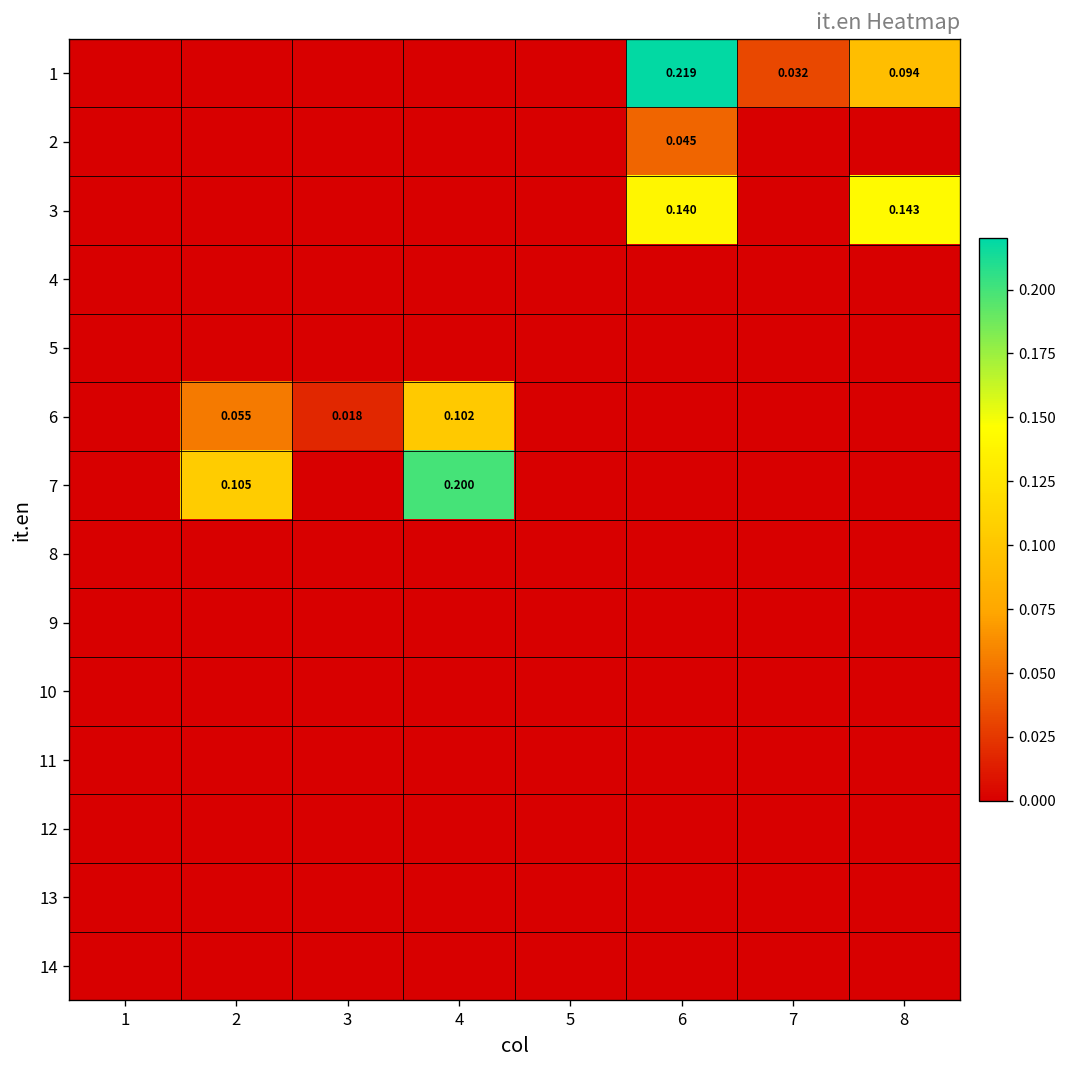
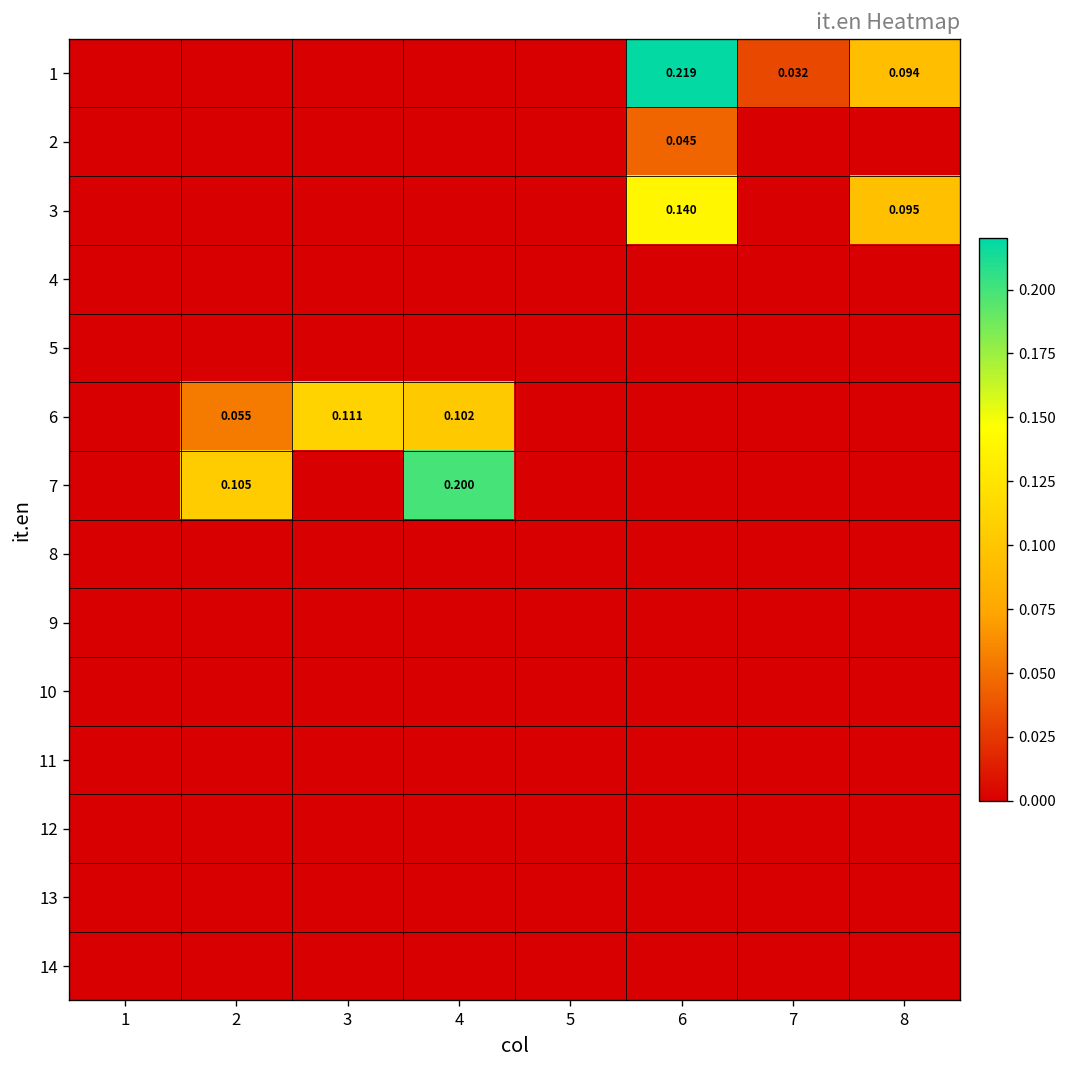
  {
    "1": {
      "6": 0.219,
      "7": 0.032,
      "8": 0.094
    },
    "2": {
      "6": 0.045
    },
    "3": {
      "6": 0.140,
-     "8": 0.143
+     "8": 0.095
    },
    "6": {
      "2": 0.055,
-     "3": 0.018,
+     "3": 0.111,
      "4": 0.102
    },
    "7": {
      "2": 0.105,
      "4": 0.200
    }
  }
